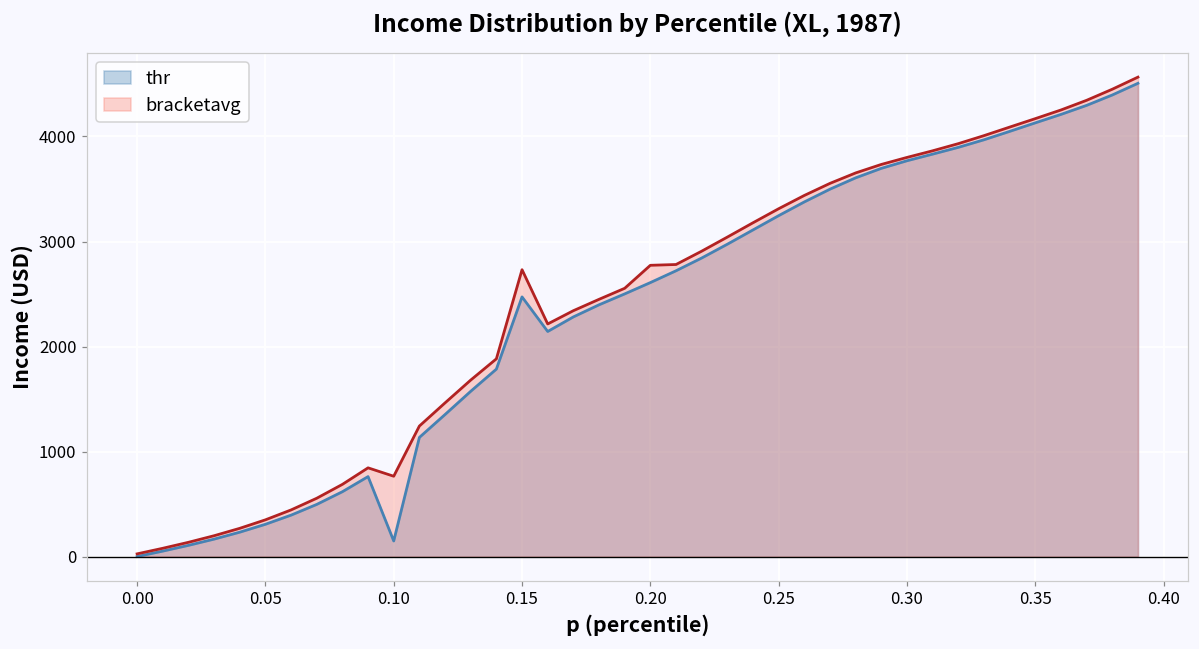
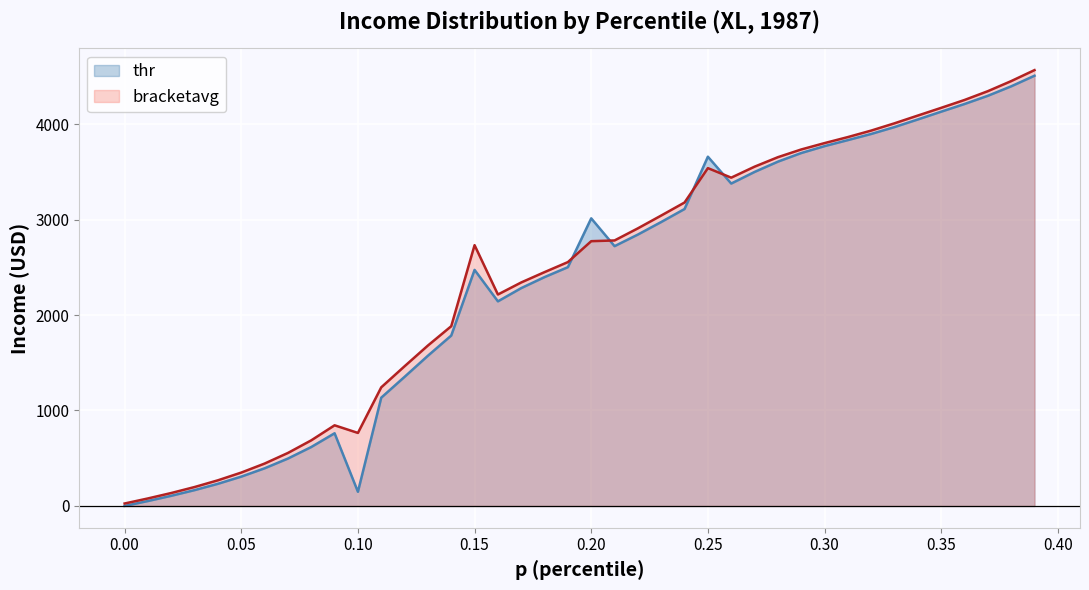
  {
    "thr": {
      "0.05": 300,
      "0.10": 100,
      "0.15": 2500,
-     "0.20": 2600,
-     "0.25": 3200,
+     "0.20": 3000,
+     "0.25": 3700,
      "0.30": 3800,
      "0.35": 4100
    },
    "bracketavg": {
      "0.05": 300,
      "0.10": 800,
      "0.15": 2700,
      "0.20": 2800,
-     "0.25": 3300,
+     "0.25": 3500,
      "0.30": 3800,
      "0.35": 4200
    }
  }
